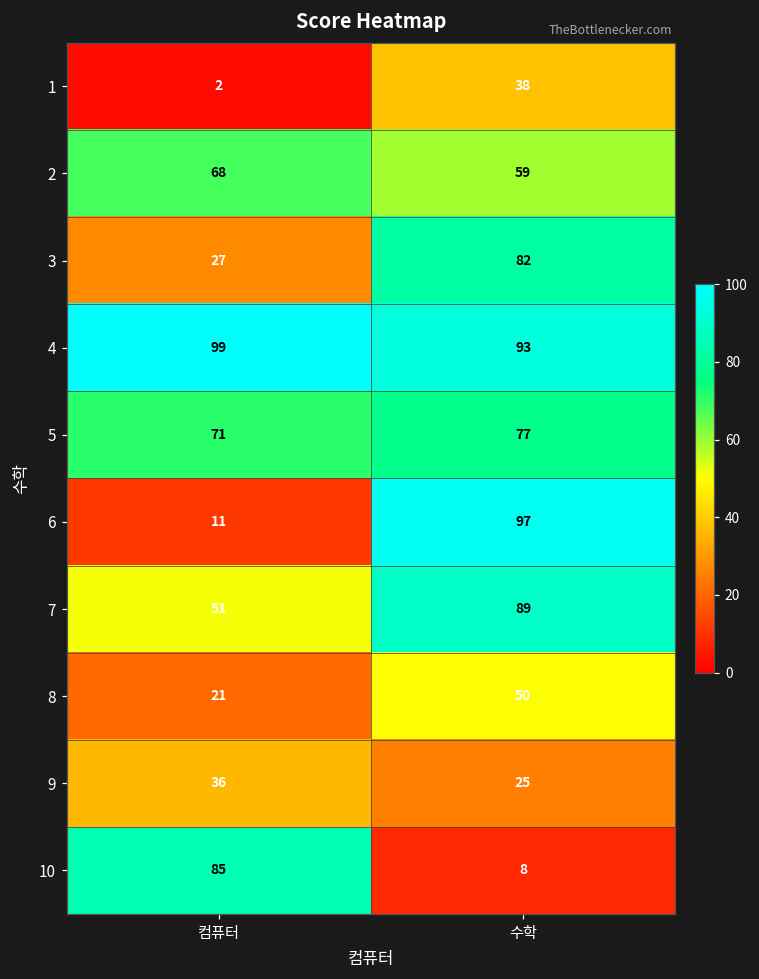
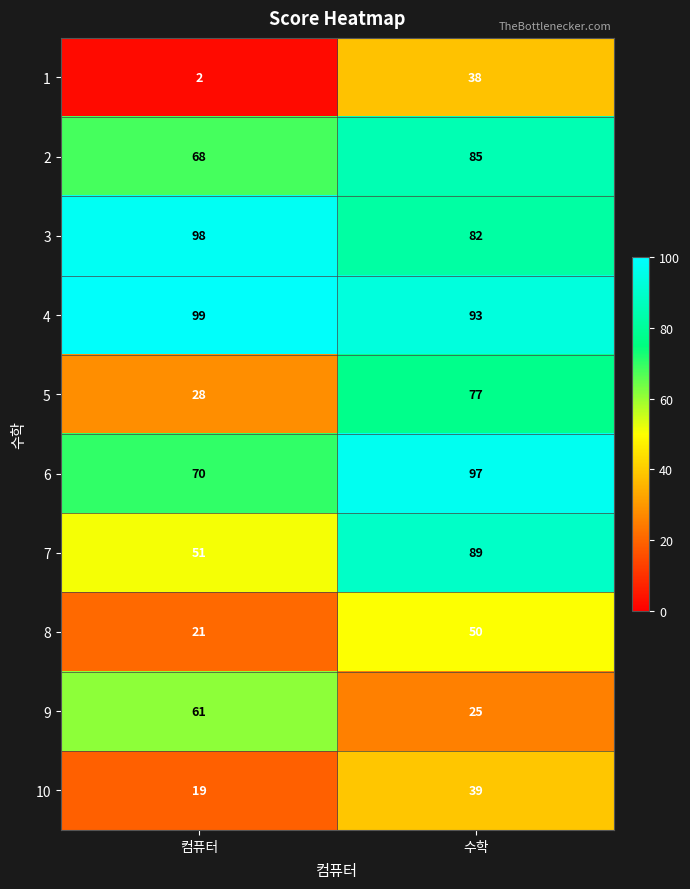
  {
    "1": {
      "컴퓨터": 2,
      "수학": 38
    },
    "2": {
      "컴퓨터": 68,
-     "수학": 59
+     "수학": 85
    },
    "3": {
-     "컴퓨터": 27,
+     "컴퓨터": 98,
      "수학": 82
    },
    "4": {
      "컴퓨터": 99,
      "수학": 93
    },
    "5": {
-     "컴퓨터": 71,
+     "컴퓨터": 28,
      "수학": 77
    },
    "6": {
-     "컴퓨터": 11,
+     "컴퓨터": 70,
      "수학": 97
    },
    "7": {
      "컴퓨터": 51,
      "수학": 89
    },
    "8": {
      "컴퓨터": 21,
      "수학": 50
    },
    "9": {
-     "컴퓨터": 36,
+     "컴퓨터": 61,
      "수학": 25
    },
    "10": {
-     "컴퓨터": 85,
-     "수학": 8
+     "컴퓨터": 19,
+     "수학": 39
    }
  }
